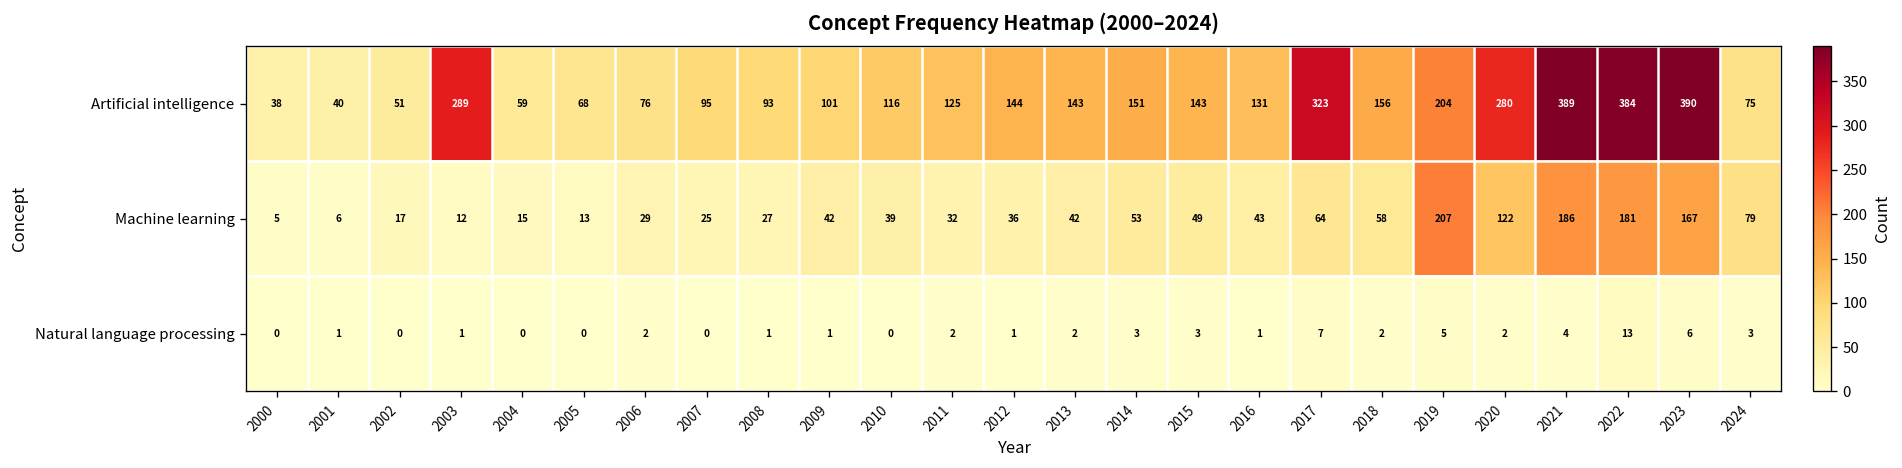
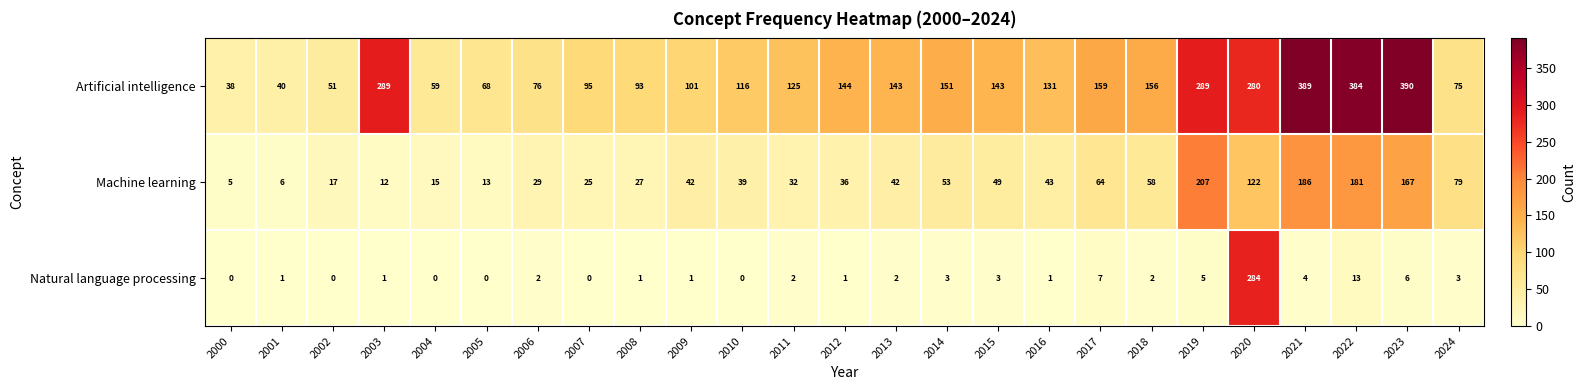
  {
    "Artificial intelligence": {
      "2000": 38,
      "2001": 40,
      "2002": 51,
      "2003": 289,
      "2004": 59,
      "2005": 68,
      "2006": 76,
      "2007": 95,
      "2008": 93,
      "2009": 101,
      "2010": 116,
      "2011": 125,
      "2012": 144,
      "2013": 143,
      "2014": 151,
      "2015": 143,
      "2016": 131,
-     "2017": 323,
+     "2017": 159,
      "2018": 156,
-     "2019": 204,
+     "2019": 289,
      "2020": 280,
      "2021": 389,
      "2022": 384,
      "2023": 390,
      "2024": 75
    },
    "Machine learning": {
      "2000": 5,
      "2001": 6,
      "2002": 17,
      "2003": 12,
      "2004": 15,
      "2005": 13,
      "2006": 29,
      "2007": 25,
      "2008": 27,
      "2009": 42,
      "2010": 39,
      "2011": 32,
      "2012": 36,
      "2013": 42,
      "2014": 53,
      "2015": 49,
      "2016": 43,
      "2017": 64,
      "2018": 58,
      "2019": 207,
      "2020": 122,
      "2021": 186,
      "2022": 181,
      "2023": 167,
      "2024": 79
    },
    "Natural language processing": {
      "2000": 0,
      "2001": 1,
      "2002": 0,
      "2003": 1,
      "2004": 0,
      "2005": 0,
      "2006": 2,
      "2007": 0,
      "2008": 1,
      "2009": 1,
      "2010": 0,
      "2011": 2,
      "2012": 1,
      "2013": 2,
      "2014": 3,
      "2015": 3,
      "2016": 1,
      "2017": 7,
      "2018": 2,
      "2019": 5,
-     "2020": 2,
+     "2020": 284,
      "2021": 4,
      "2022": 13,
      "2023": 6,
      "2024": 3
    }
  }
